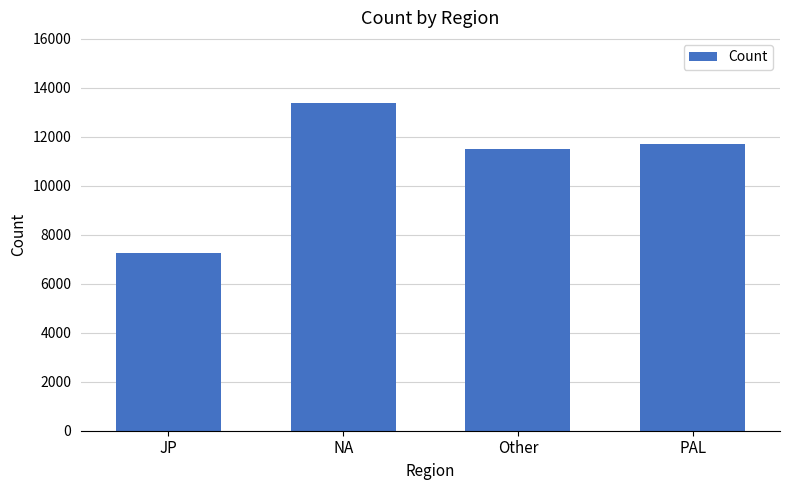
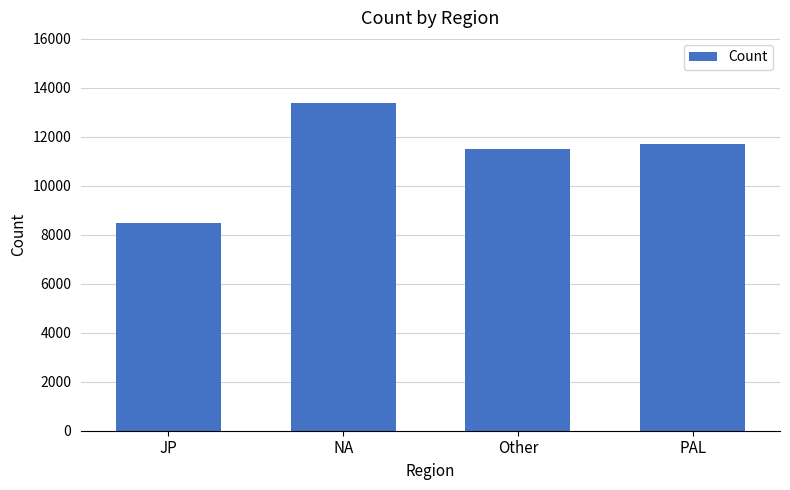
  {
-   "JP": 7200,
+   "JP": 8500,
    "NA": 13400,
    "Other": 11500,
    "PAL": 11700
  }
